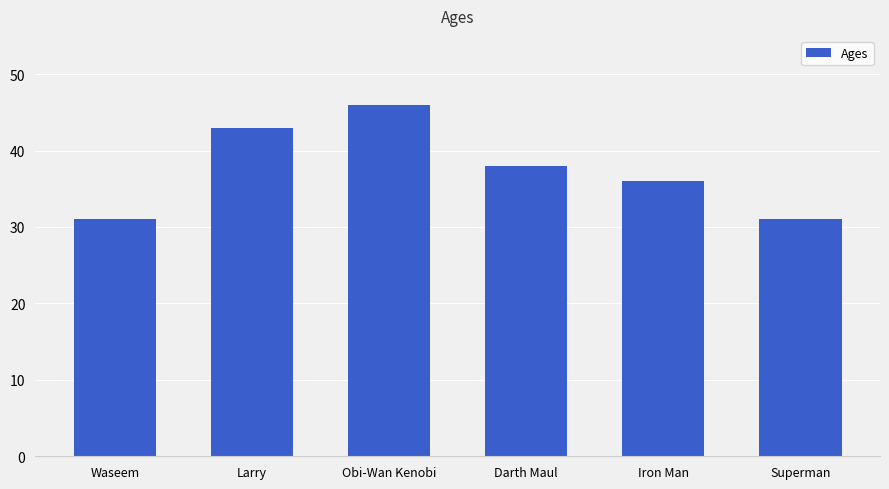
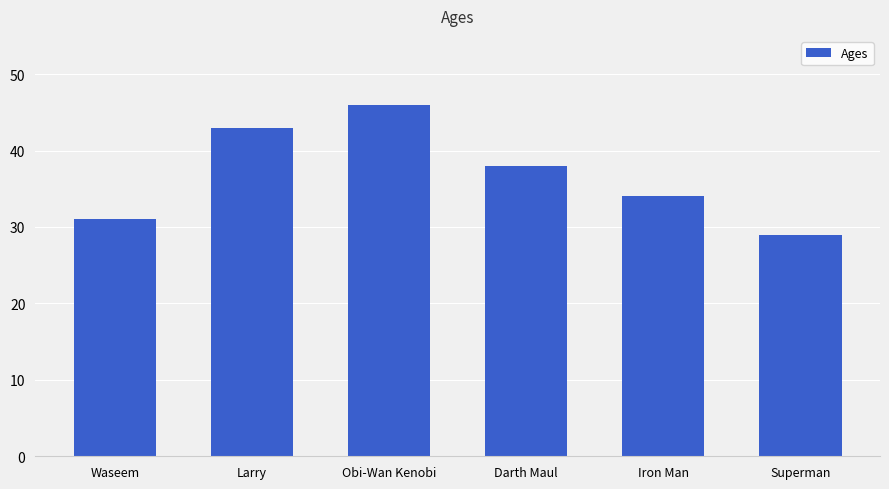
  {
    "Waseem": 31,
    "Larry": 43,
    "Obi-Wan Kenobi": 46,
    "Darth Maul": 38,
-   "Iron Man": 36,
-   "Superman": 31
+   "Iron Man": 34,
+   "Superman": 29
  }
